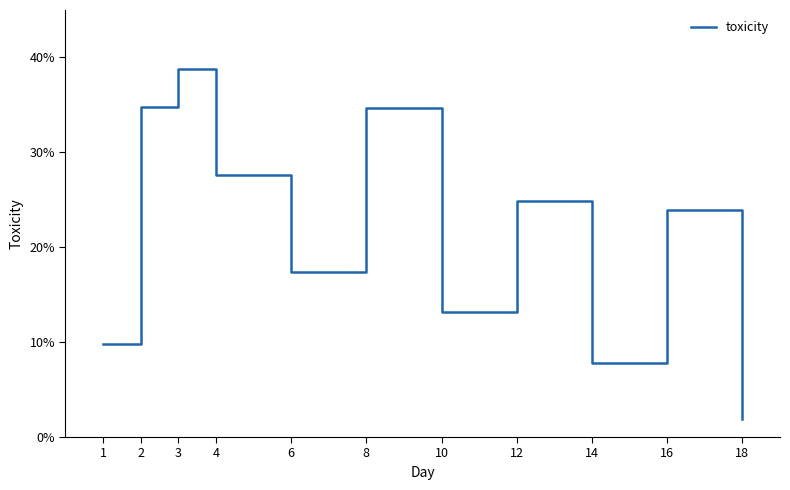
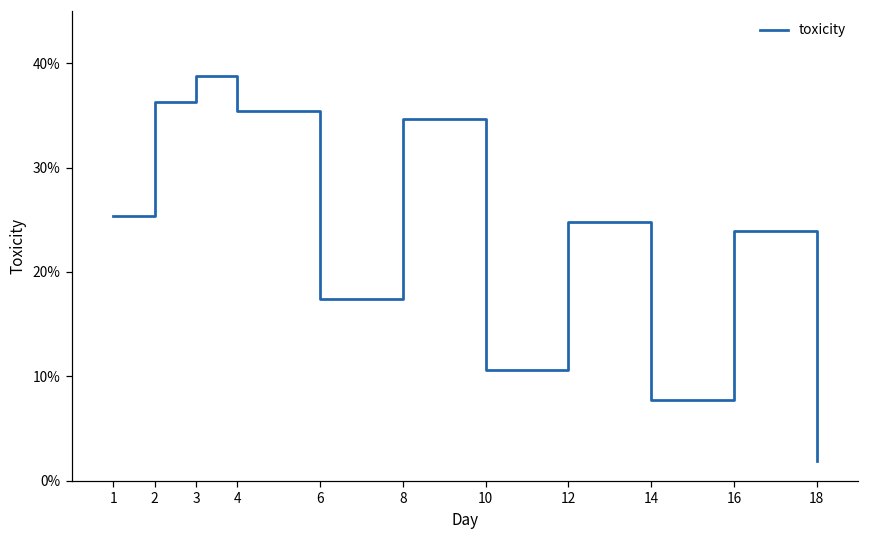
  {
-   "1": "10%",
-   "2": "35%",
+   "1": "25%",
+   "2": "36%",
    "3": "39%",
-   "4": "28%",
+   "4": "35%",
    "6": "17%",
    "8": "35%",
-   "10": "13%",
+   "10": "11%",
    "12": "25%",
    "14": "8%",
    "16": "24%",
    "18": "2%"
  }
